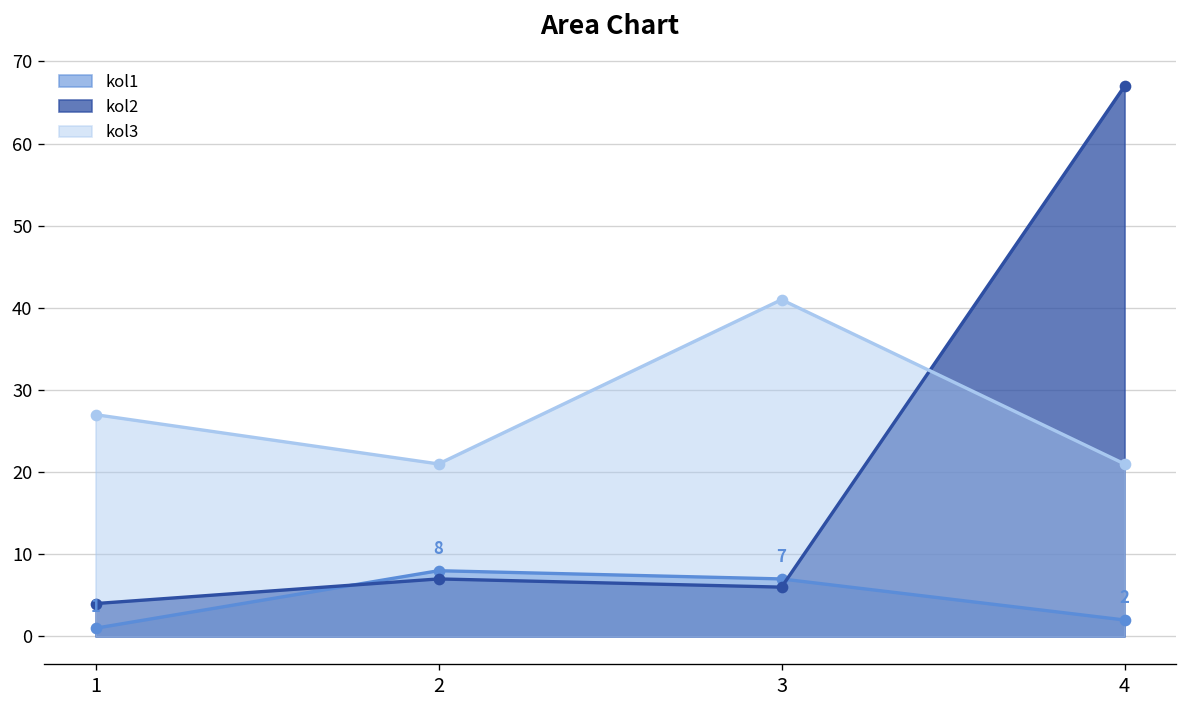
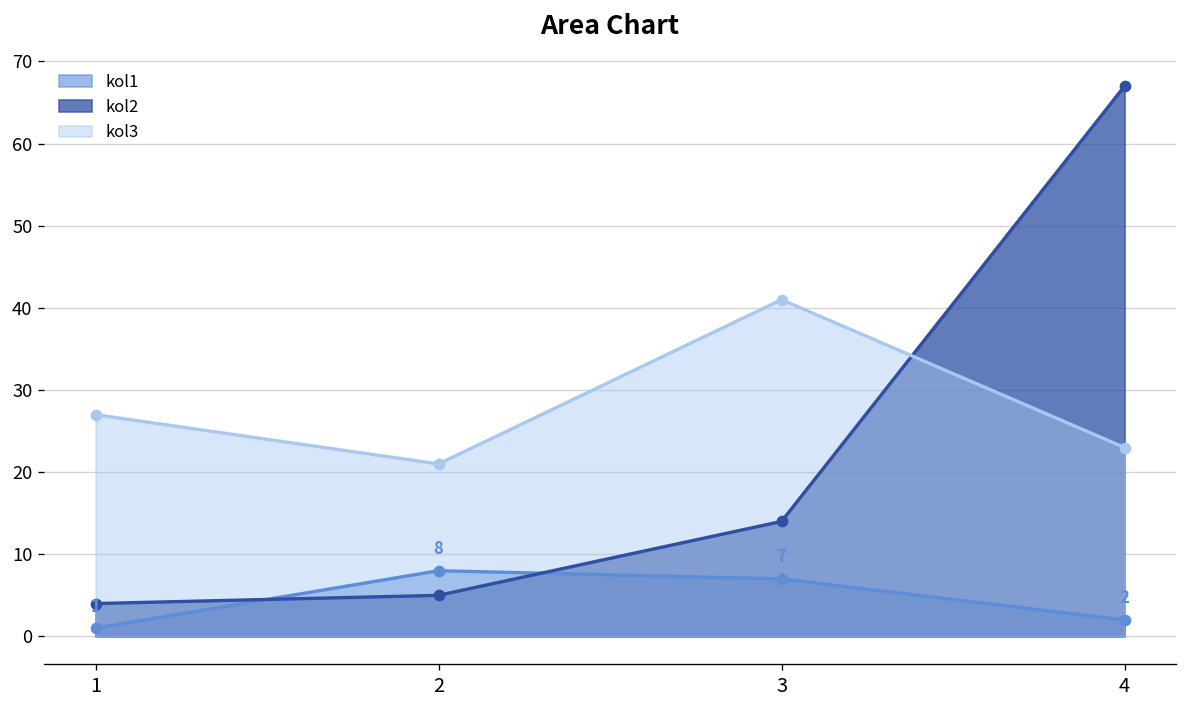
  {
    "kol1": {
      "2": 8
    },
    "kol2": {
-     "2": 7,
-     "3": 6,
+     "2": 5,
+     "3": 14,
      "4": 67
    },
    "kol3": {
      "1": 27,
      "2": 21,
      "3": 41,
-     "4": 21
+     "4": 23
    }
  }
